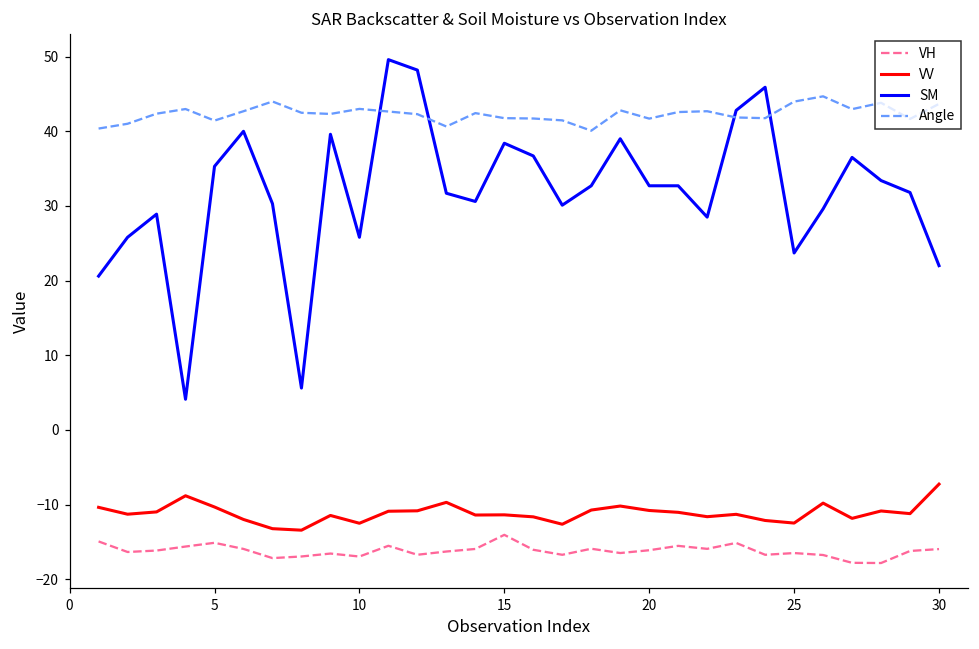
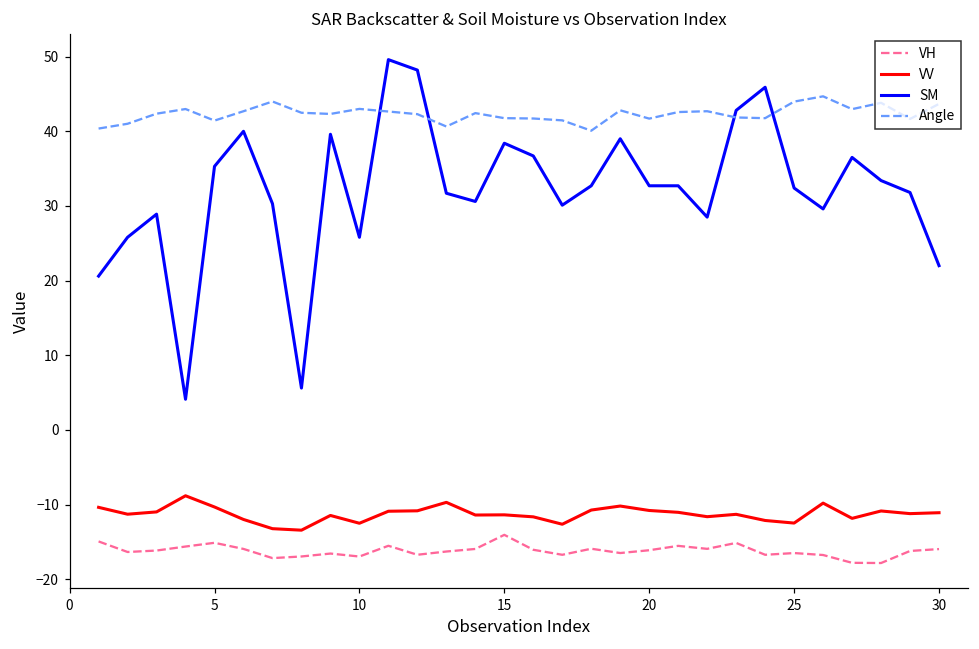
  {
    "VH": {
      "5": -15,
      "10": -17,
      "15": -14,
      "20": -16,
      "25": -17,
      "30": -16
    },
    "VV": {
      "5": -10,
      "10": -13,
      "15": -11,
      "20": -11,
      "25": -12,
-     "30": -7
+     "30": -11
    },
    "SM": {
      "5": 35,
      "10": 26,
      "15": 38,
      "20": 33,
-     "25": 24,
+     "25": 32,
      "30": 22
    },
    "Angle": {
      "5": 41,
      "10": 43,
      "15": 42,
      "20": 42,
      "25": 44
    }
  }
